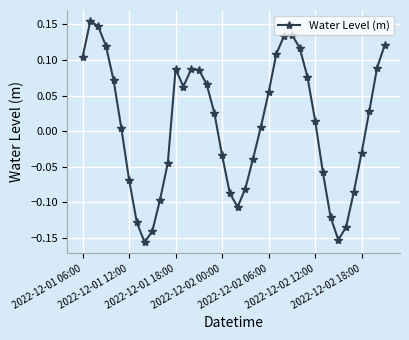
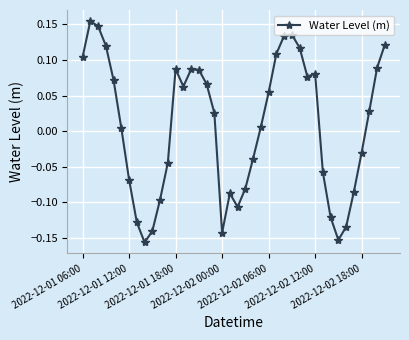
  {
    "2022-12-01 06:00": 0.10,
    "2022-12-01 12:00": -0.07,
    "2022-12-01 18:00": 0.09,
-   "2022-12-02 00:00": -0.03,
+   "2022-12-02 00:00": -0.14,
    "2022-12-02 06:00": 0.05,
-   "2022-12-02 12:00": 0.01,
+   "2022-12-02 12:00": 0.08,
    "2022-12-02 18:00": -0.03
  }
